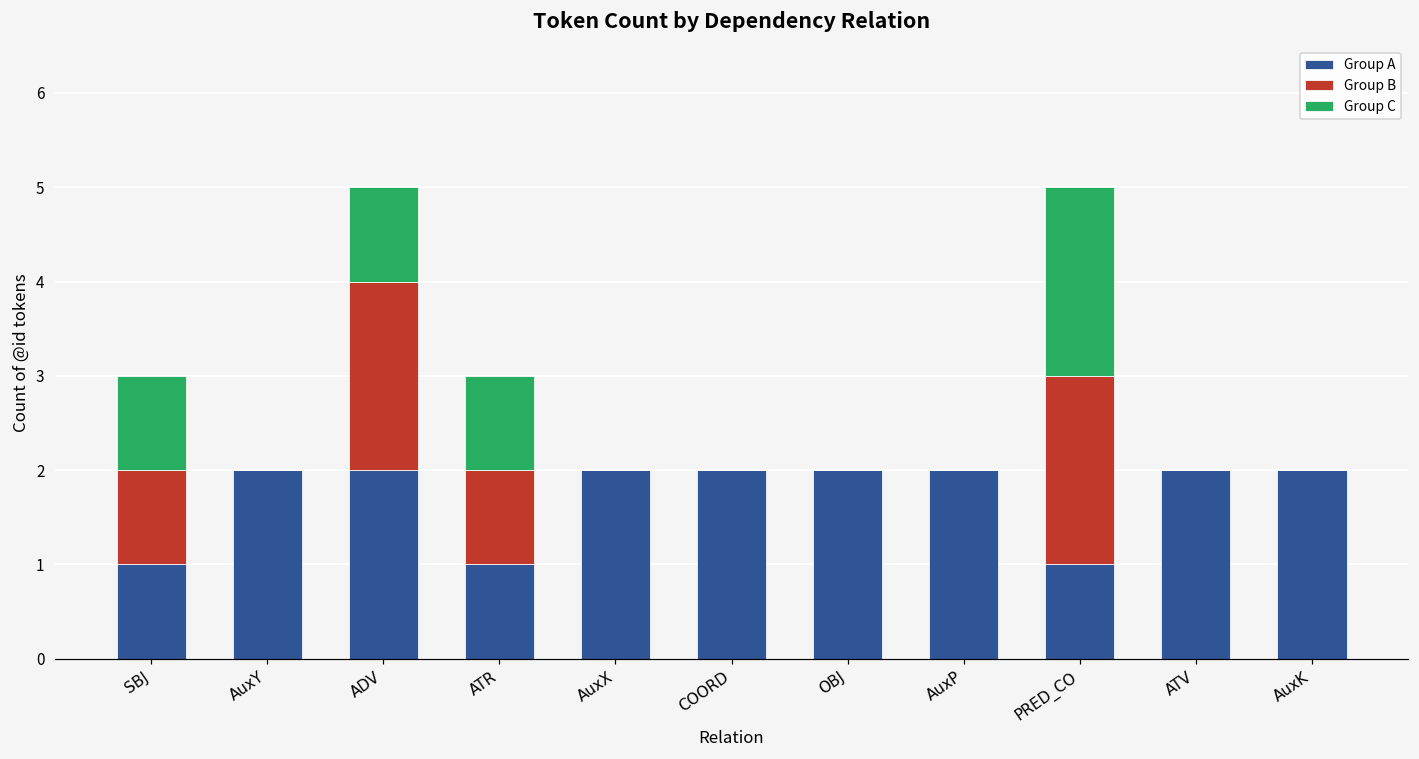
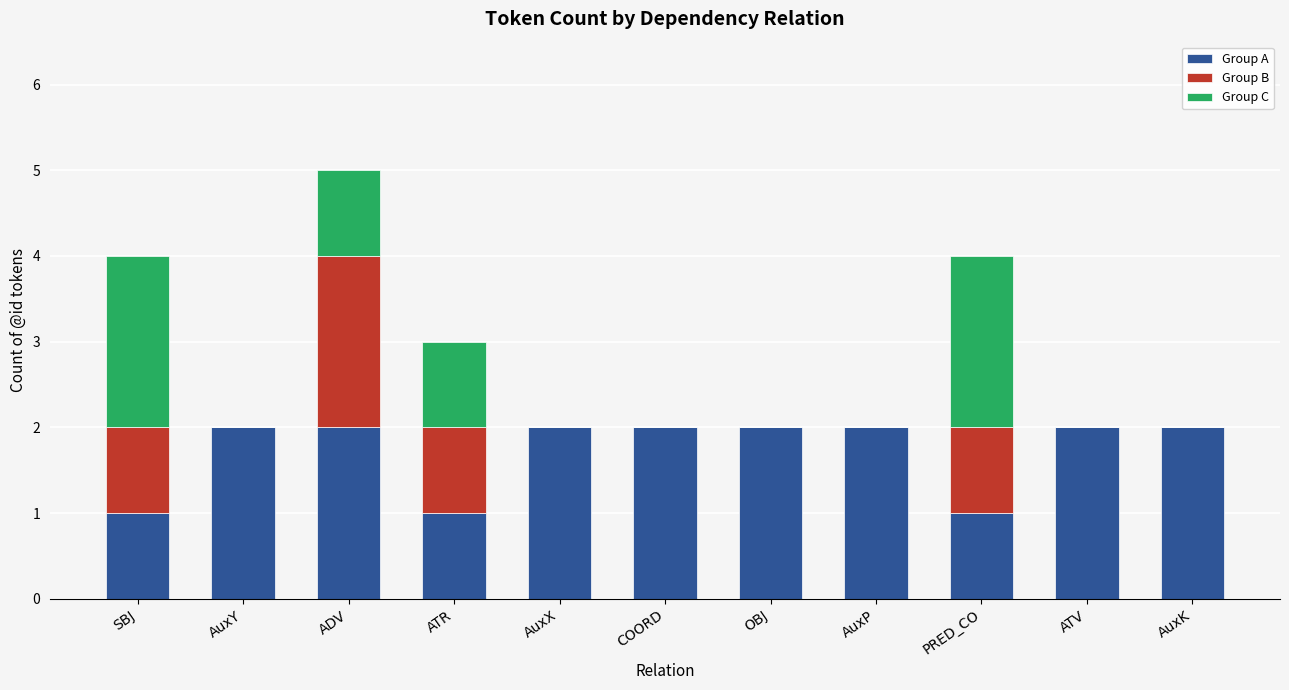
  {
    "Group A": {
      "SBJ": 1,
      "AuxY": 2,
      "ADV": 2,
      "ATR": 1,
      "AuxX": 2,
      "COORD": 2,
      "OBJ": 2,
      "AuxP": 2,
      "PRED_CO": 1,
      "ATV": 2,
      "AuxK": 2
    },
    "Group B": {
-     "PRED_CO": 2
+     "PRED_CO": 1
    },
    "Group C": {
-     "SBJ": 1
+     "SBJ": 2
    }
  }
